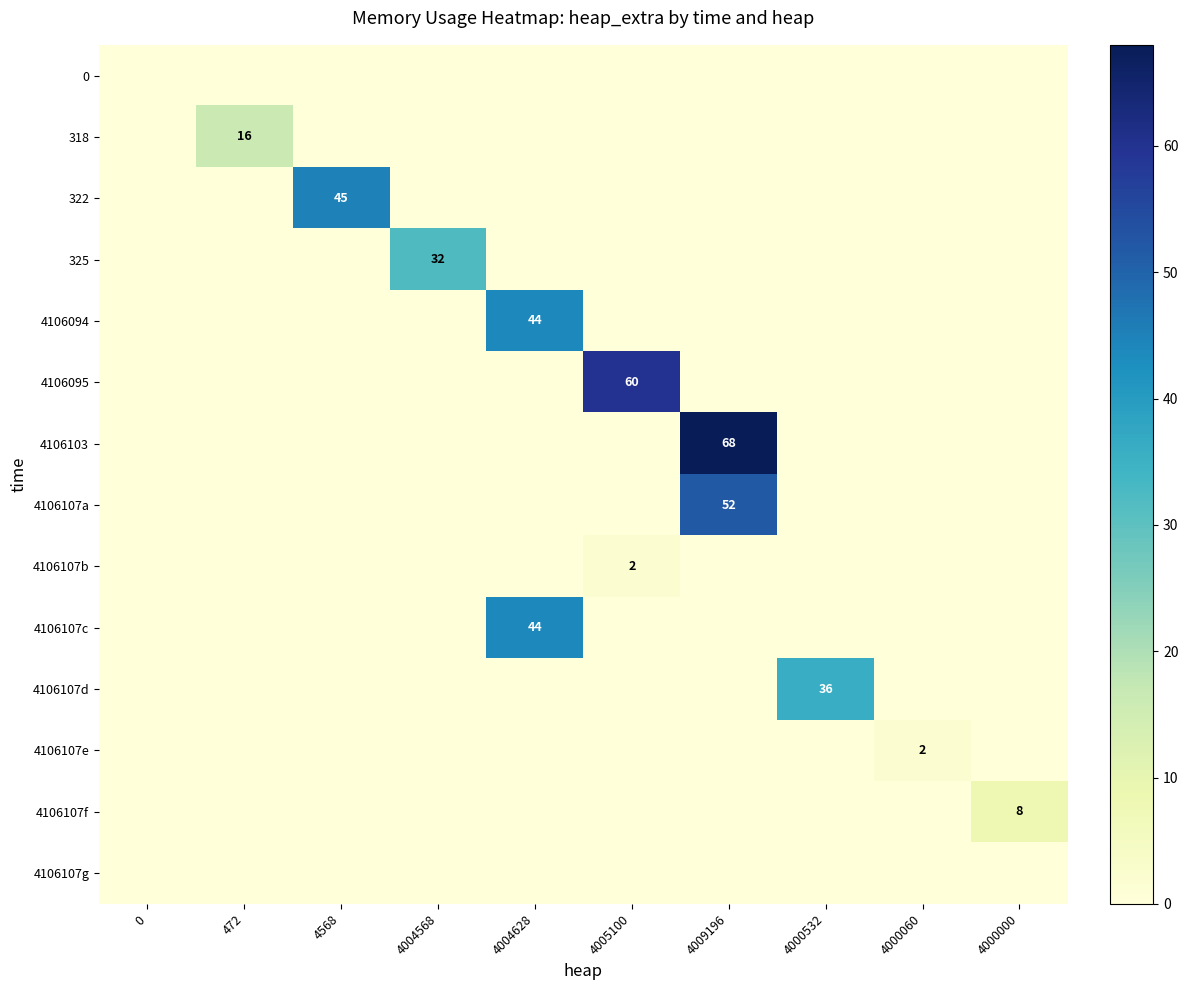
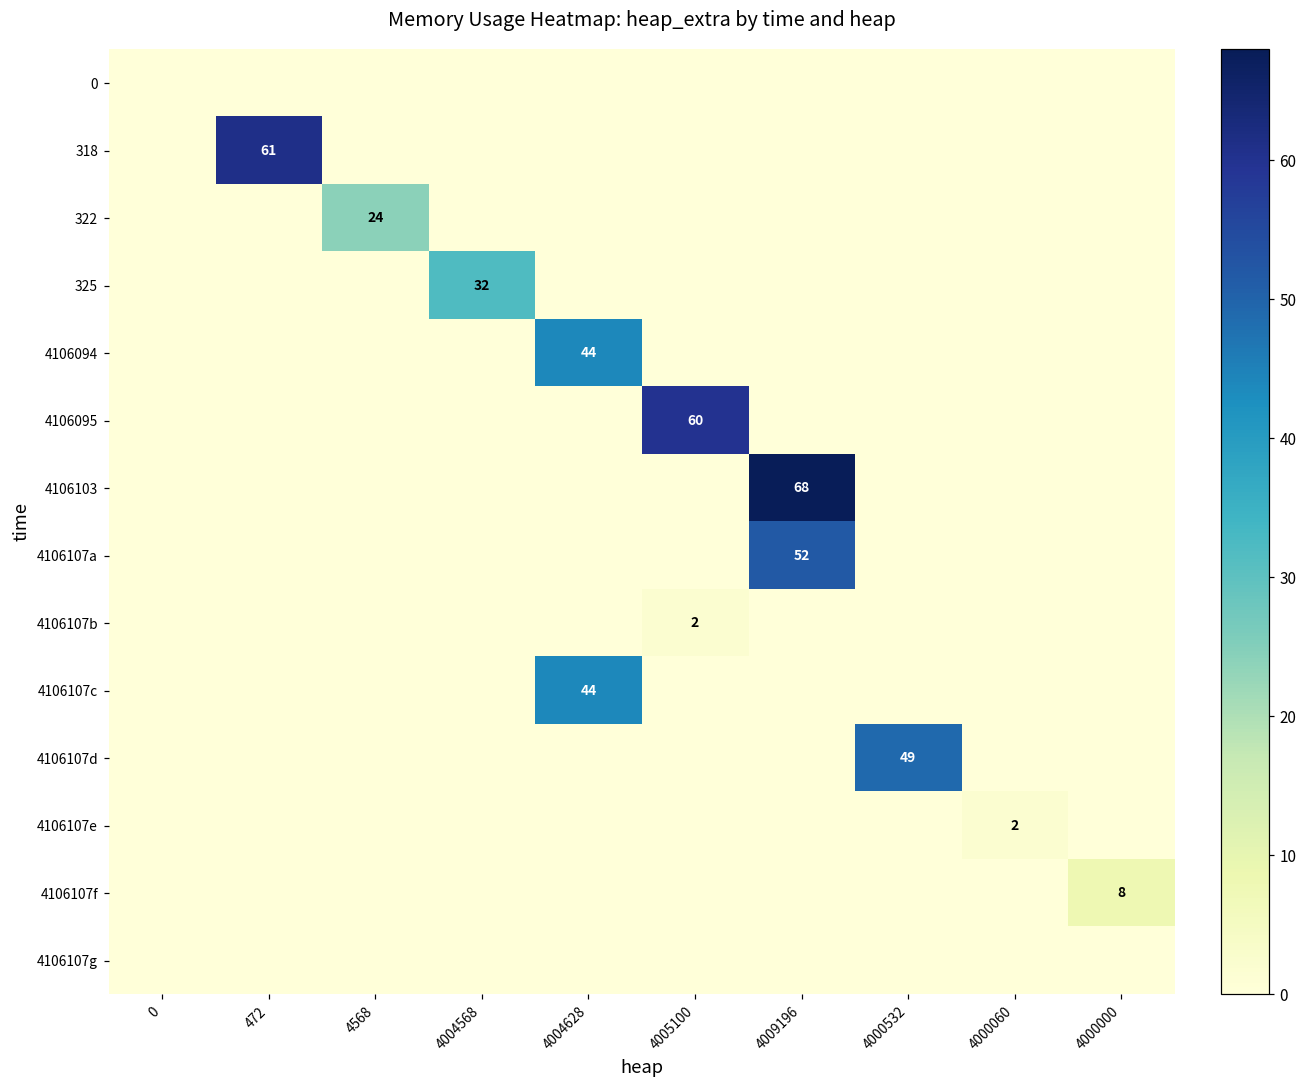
  {
    "318": {
-     "472": 16
+     "472": 61
    },
    "322": {
-     "4568": 45
+     "4568": 24
    },
    "325": {
      "4004568": 32
    },
    "4106094": {
      "4004628": 44
    },
    "4106095": {
      "4005100": 60
    },
    "4106103": {
      "4009196": 68
    },
    "4106107a": {
      "4009196": 52
    },
    "4106107b": {
      "4005100": 2
    },
    "4106107c": {
      "4004628": 44
    },
    "4106107d": {
-     "4000532": 36
+     "4000532": 49
    },
    "4106107e": {
      "4000060": 2
    },
    "4106107f": {
      "4000000": 8
    }
  }
